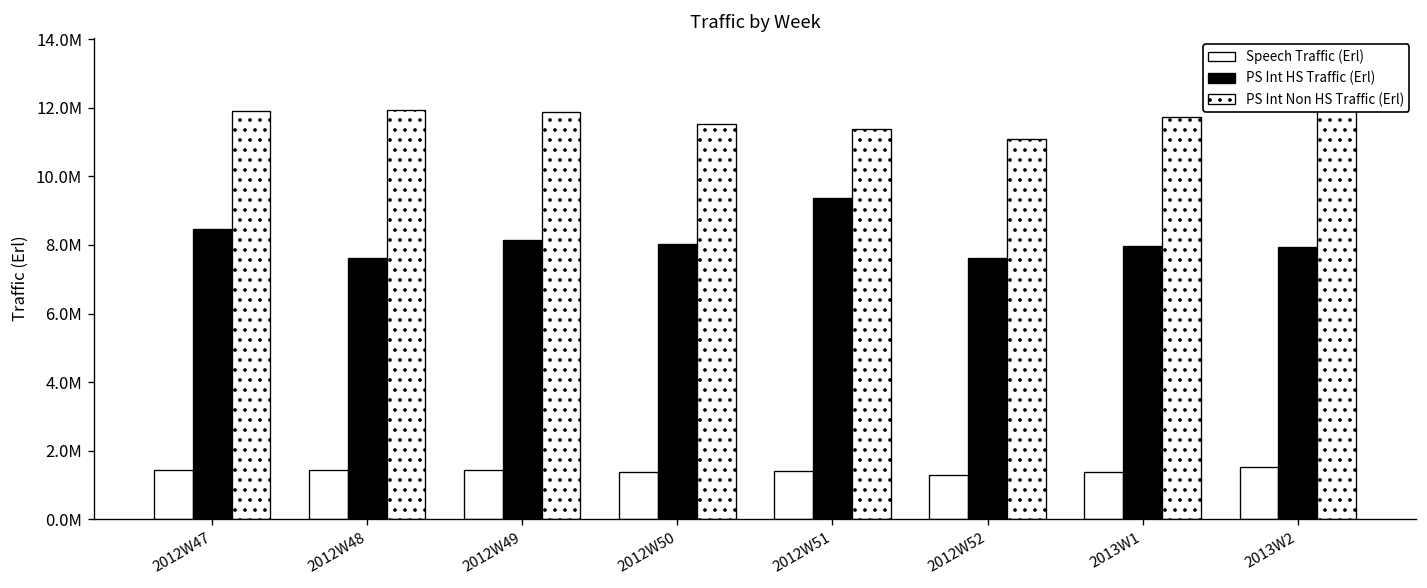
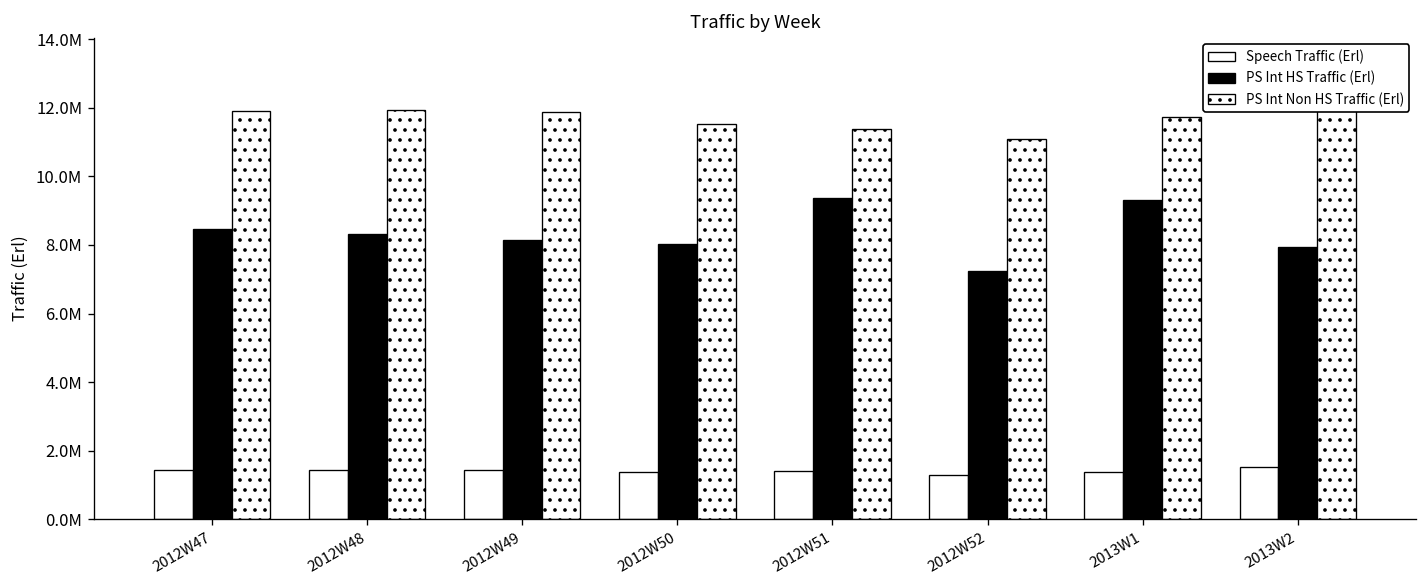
  {
    "PS Int HS Traffic (Erl)": {
      "2012W47": 8500000,
-     "2012W48": 7600000,
+     "2012W48": 8300000,
      "2012W49": 8200000,
      "2012W50": 8000000,
      "2012W51": 9400000,
-     "2012W52": 7600000,
-     "2013W1": 8000000,
+     "2012W52": 7200000,
+     "2013W1": 9300000,
      "2013W2": 7900000
    }
  }
